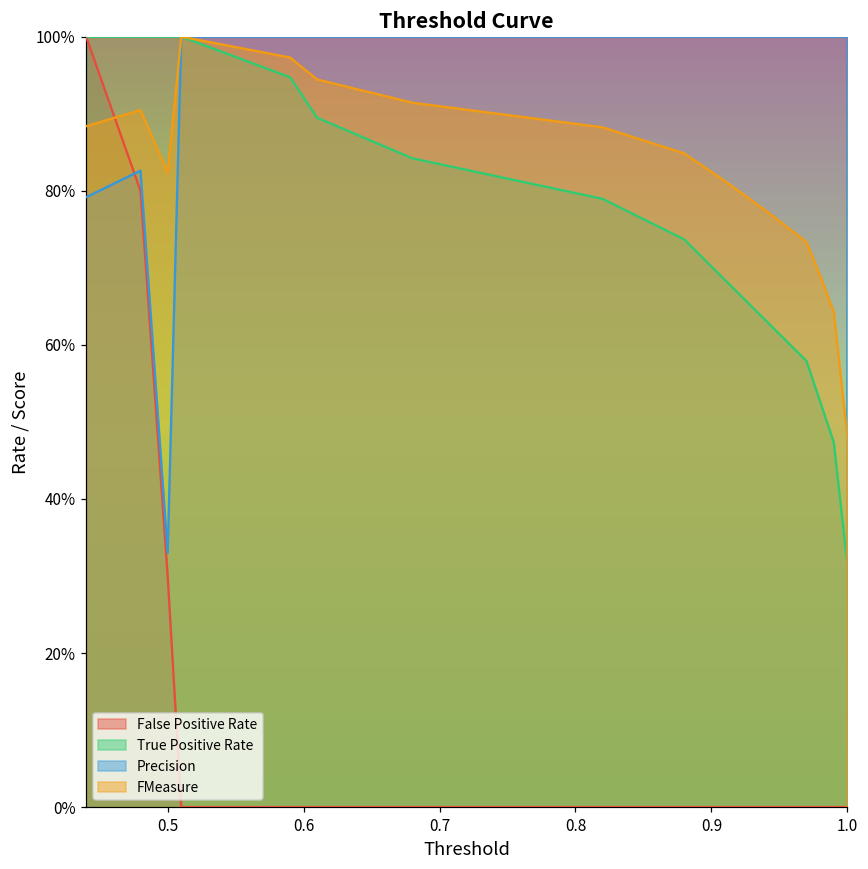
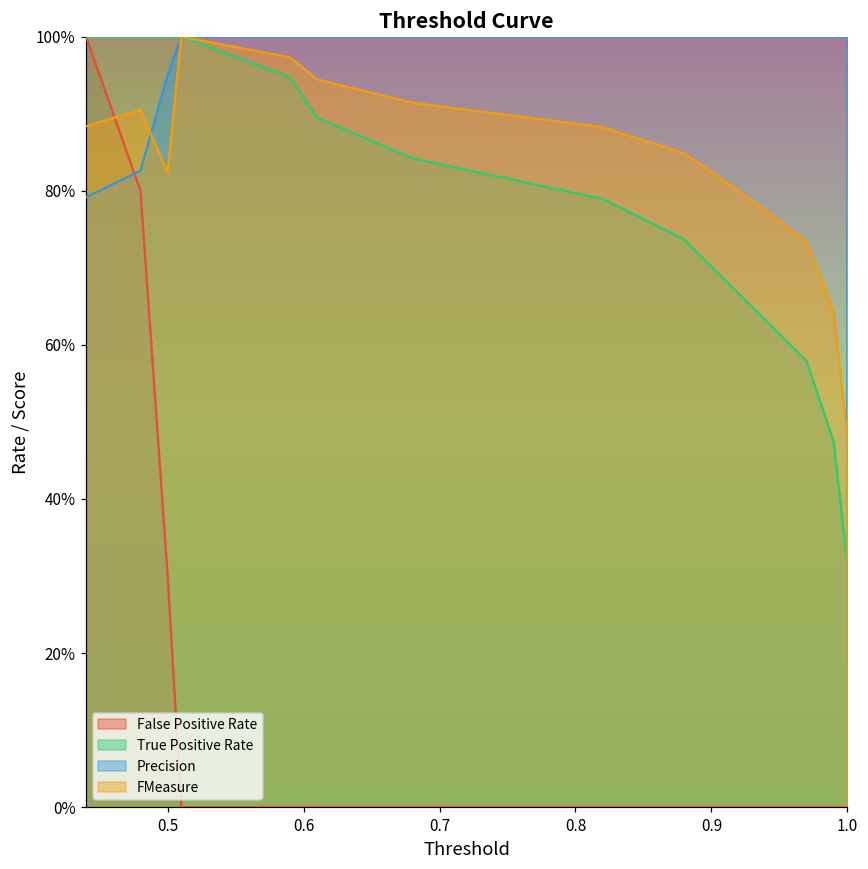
  {
    "False Positive Rate": {
      "0.5": "30%"
    },
    "True Positive Rate": {
      "0.5": "100%",
      "1.0": "32%"
    },
    "Precision": {
-     "0.5": "33%",
+     "0.5": "95%",
      "1.0": "100%"
    },
    "FMeasure": {
      "0.5": "82%",
      "1.0": "48%"
    }
  }
